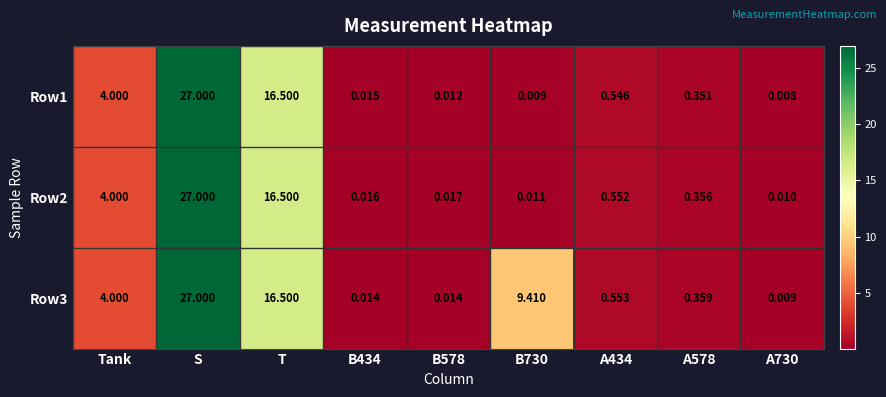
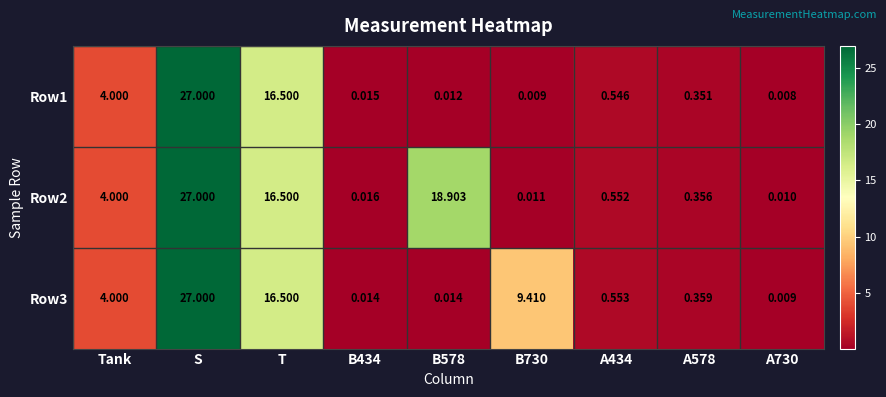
  {
    "Row1": {
      "Tank": 4.000,
      "S": 27.000,
      "T": 16.500,
      "B434": 0.015,
      "B578": 0.012,
      "B730": 0.009,
      "A434": 0.546,
      "A578": 0.351,
      "A730": 0.008
    },
    "Row2": {
      "Tank": 4.000,
      "S": 27.000,
      "T": 16.500,
      "B434": 0.016,
-     "B578": 0.017,
+     "B578": 18.903,
      "B730": 0.011,
      "A434": 0.552,
      "A578": 0.356,
      "A730": 0.010
    },
    "Row3": {
      "Tank": 4.000,
      "S": 27.000,
      "T": 16.500,
      "B434": 0.014,
      "B578": 0.014,
      "B730": 9.410,
      "A434": 0.553,
      "A578": 0.359,
      "A730": 0.009
    }
  }
